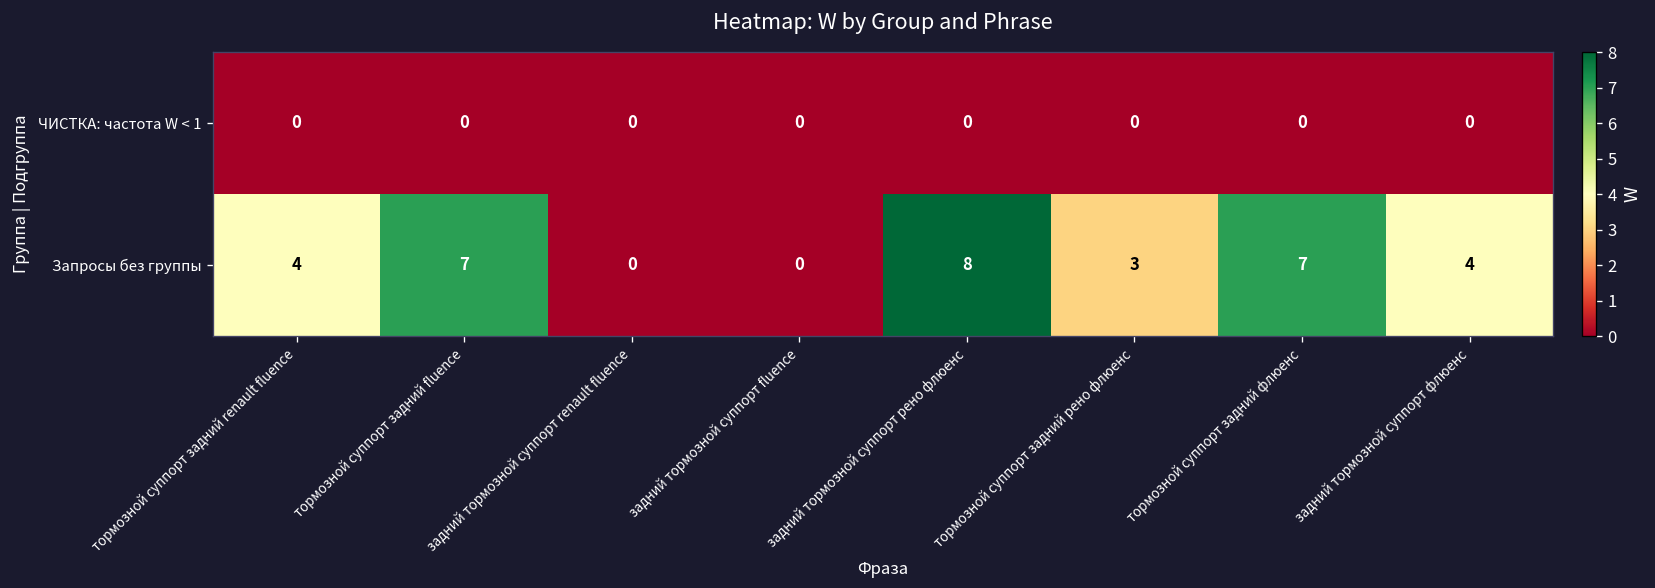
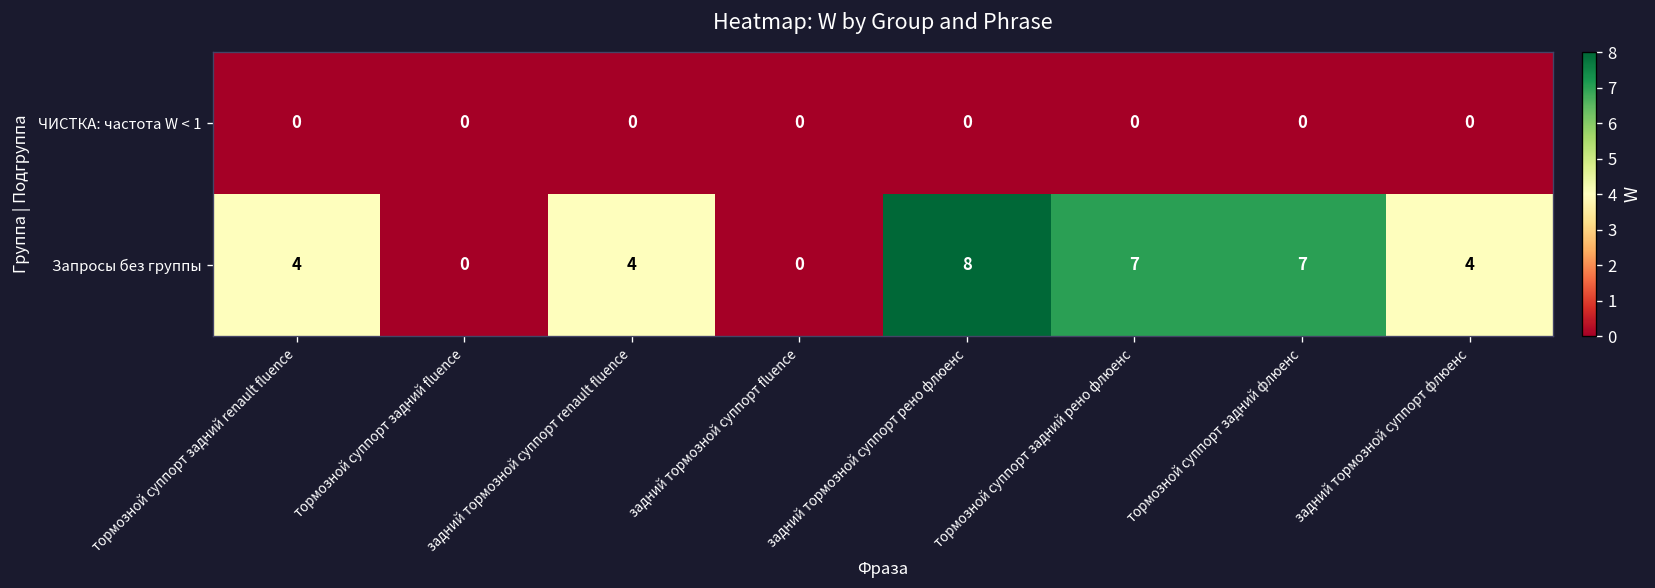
  {
    "ЧИСТКА: частота W < 1": {
      "тормозной суппорт задний renault fluence": 0,
      "тормозной суппорт задний fluence": 0,
      "задний тормозной суппорт renault fluence": 0,
      "задний тормозной суппорт fluence": 0,
      "задний тормозной суппорт рено флюенс": 0,
      "тормозной суппорт задний рено флюенс": 0,
      "тормозной суппорт задний флюенс": 0,
      "задний тормозной суппорт флюенс": 0
    },
    "Запросы без группы": {
      "тормозной суппорт задний renault fluence": 4,
-     "тормозной суппорт задний fluence": 7,
-     "задний тормозной суппорт renault fluence": 0,
+     "тормозной суппорт задний fluence": 0,
+     "задний тормозной суппорт renault fluence": 4,
      "задний тормозной суппорт fluence": 0,
      "задний тормозной суппорт рено флюенс": 8,
-     "тормозной суппорт задний рено флюенс": 3,
+     "тормозной суппорт задний рено флюенс": 7,
      "тормозной суппорт задний флюенс": 7,
      "задний тормозной суппорт флюенс": 4
    }
  }
